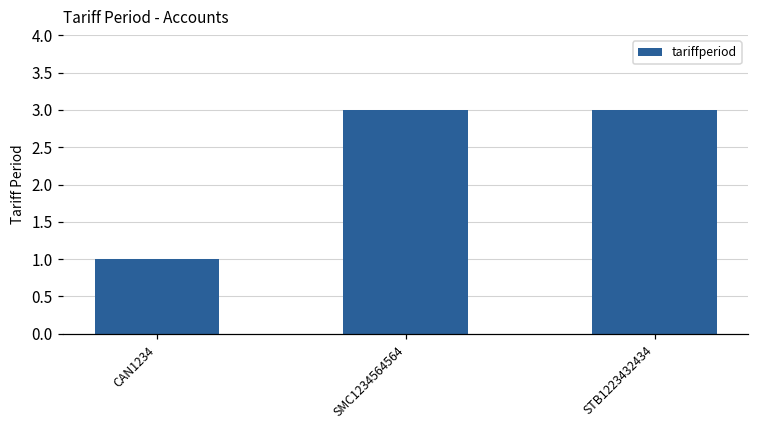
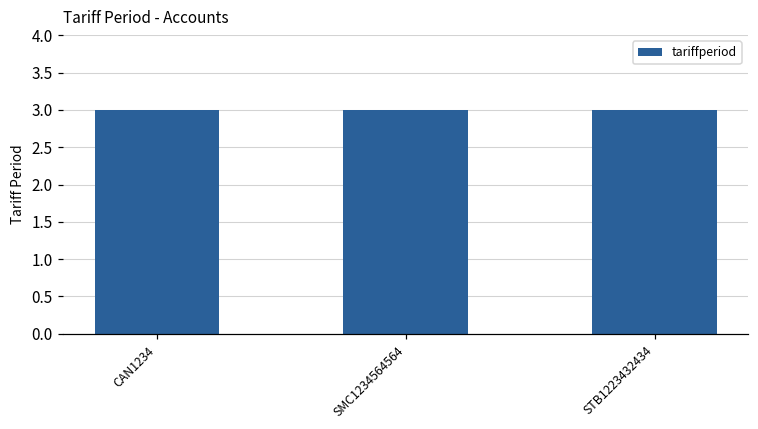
  {
-   "CAN1234": 1,
+   "CAN1234": 3,
    "SMC1234564564": 3,
    "STB1223432434": 3
  }
